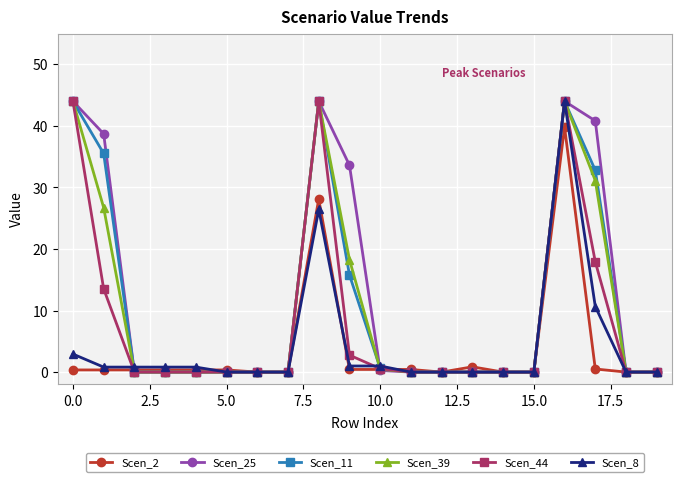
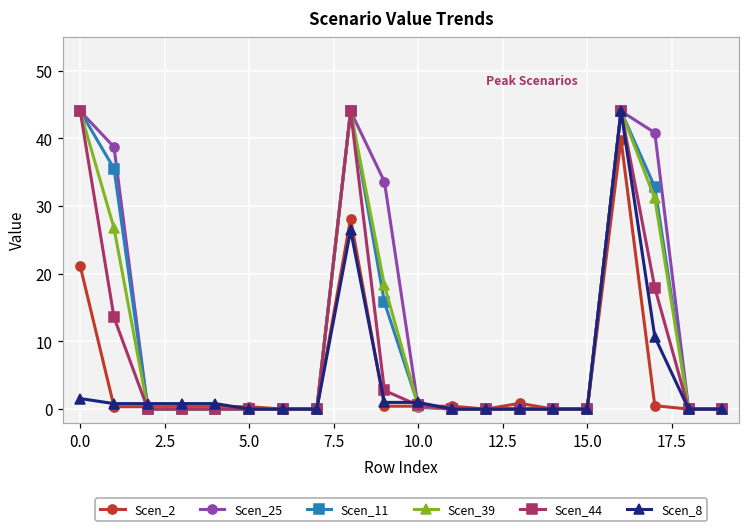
  {
    "Scen_2": {
-     "0.0": 0
+     "0.0": 21
    },
    "Scen_8": {
-     "0.0": 3
+     "0.0": 2
    }
  }
